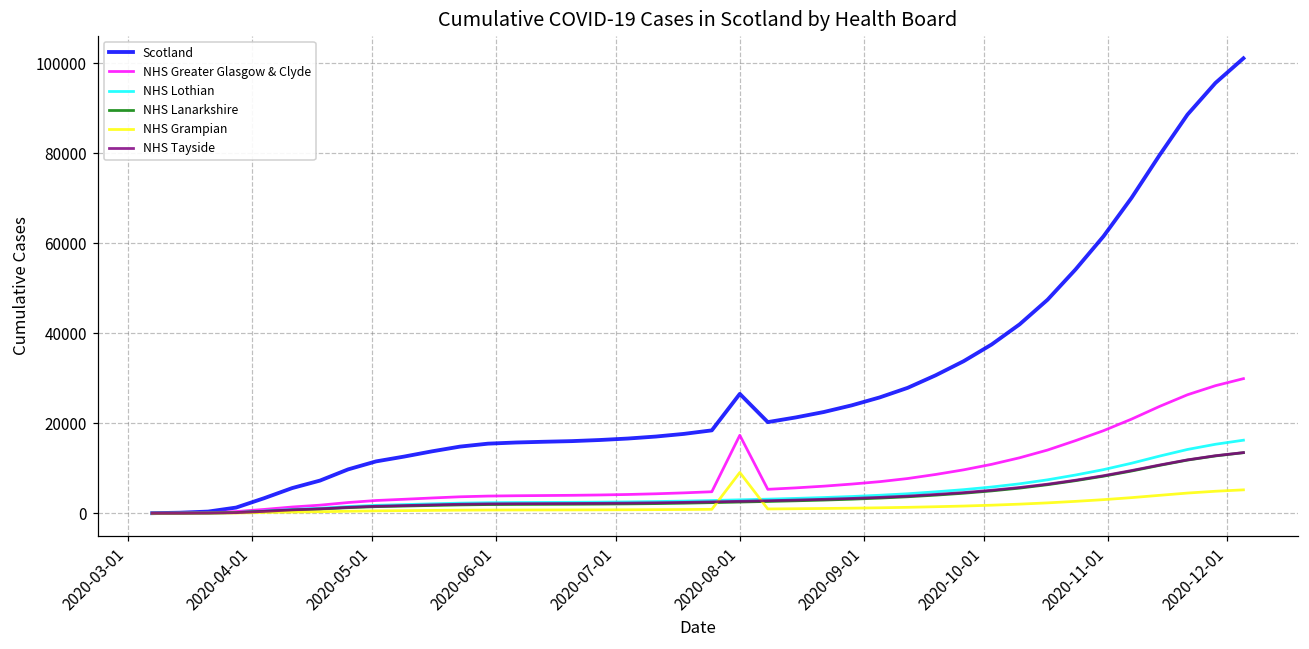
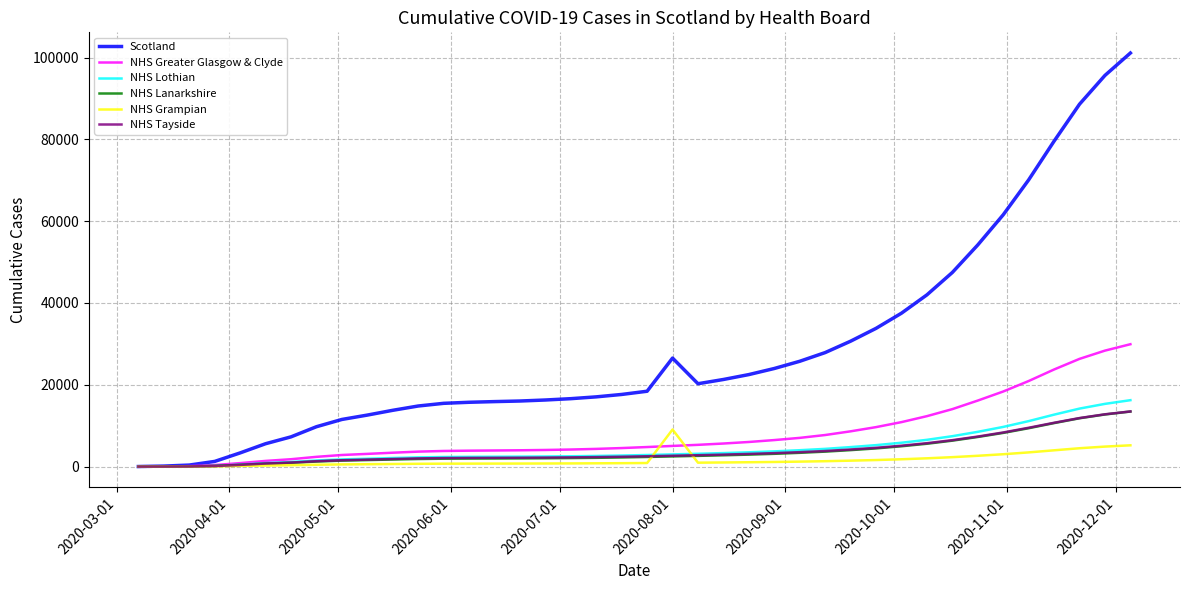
  {
    "Scotland": {
      "2020-08-01": 27000
    },
    "NHS Greater Glasgow & Clyde": {
-     "2020-08-01": 17000
+     "2020-08-01": 5000
    },
    "NHS Grampian": {
      "2020-08-01": 9000
    }
  }
